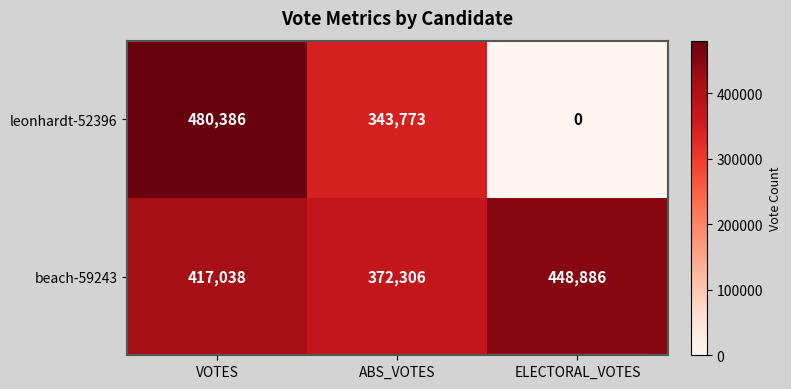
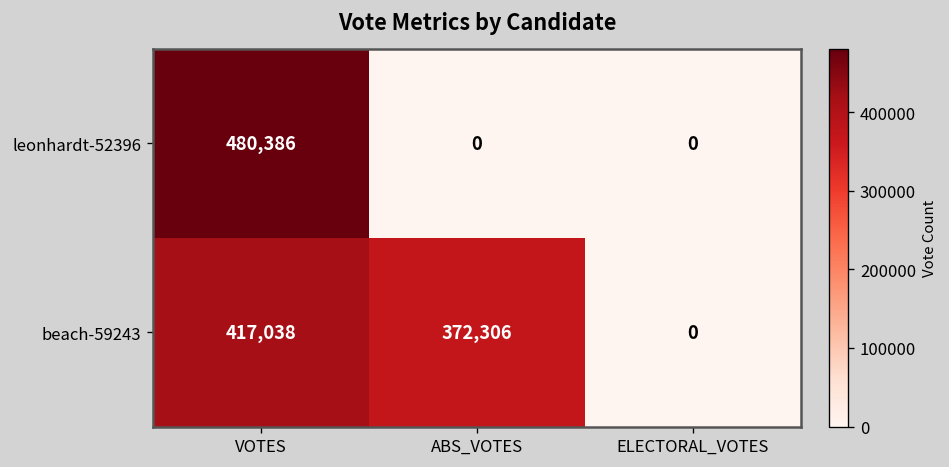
  {
    "leonhardt-52396": {
      "VOTES": "480,386",
-     "ABS_VOTES": "343,773",
+     "ABS_VOTES": "0",
      "ELECTORAL_VOTES": "0"
    },
    "beach-59243": {
      "VOTES": "417,038",
      "ABS_VOTES": "372,306",
-     "ELECTORAL_VOTES": "448,886"
+     "ELECTORAL_VOTES": "0"
    }
  }
